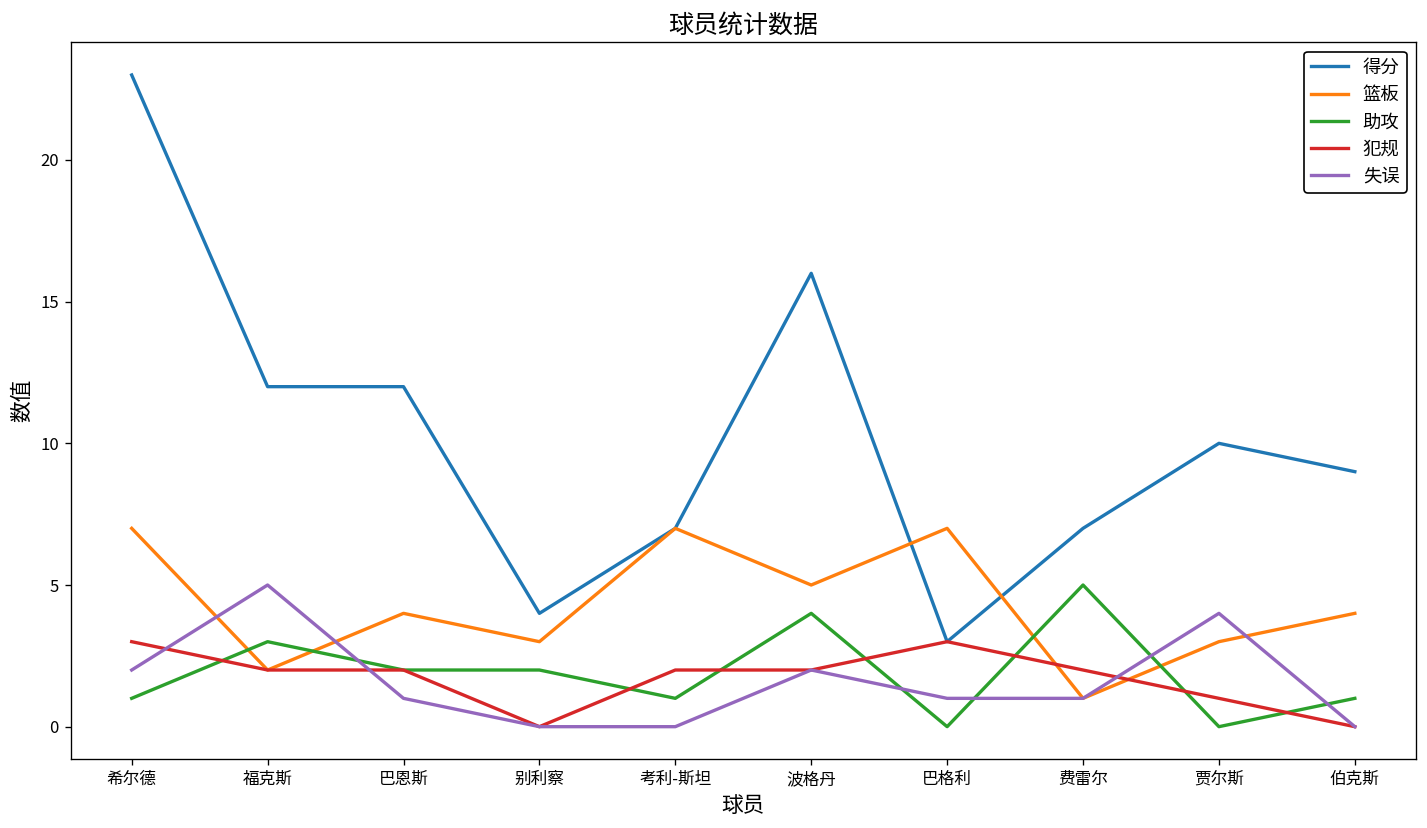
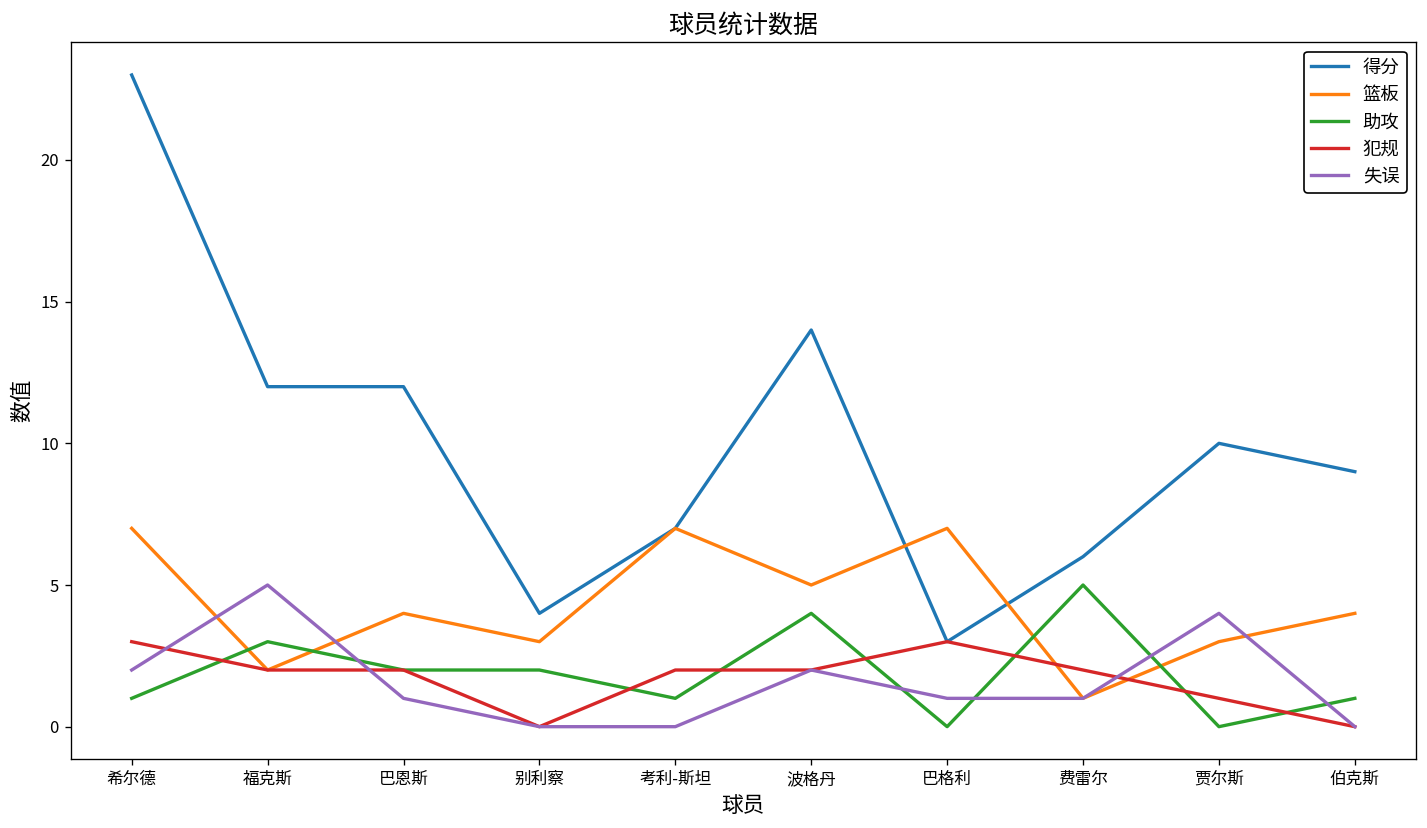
  {
    "得分": {
      "希尔德": 23,
      "福克斯": 12,
      "巴恩斯": 12,
      "别利察": 4,
-     "波格丹": 16,
-     "费雷尔": 7,
+     "波格丹": 14,
+     "费雷尔": 6,
      "贾尔斯": 10,
      "伯克斯": 9
    },
    "篮板": {
      "希尔德": 7,
      "巴恩斯": 4,
      "别利察": 3,
      "波格丹": 5,
      "巴格利": 7,
      "贾尔斯": 3,
      "伯克斯": 4
    },
    "助攻": {
      "希尔德": 1,
      "福克斯": 3,
      "别利察": 2,
      "考利-斯坦": 1,
      "波格丹": 4,
      "巴格利": 0,
      "费雷尔": 5,
      "贾尔斯": 0,
      "伯克斯": 1
    },
    "犯规": {
      "希尔德": 3,
      "考利-斯坦": 2,
      "费雷尔": 2,
      "贾尔斯": 1
    },
    "失误": {
      "希尔德": 2,
      "福克斯": 5,
      "巴恩斯": 1,
      "考利-斯坦": 0,
      "巴格利": 1,
      "贾尔斯": 4
    }
  }
